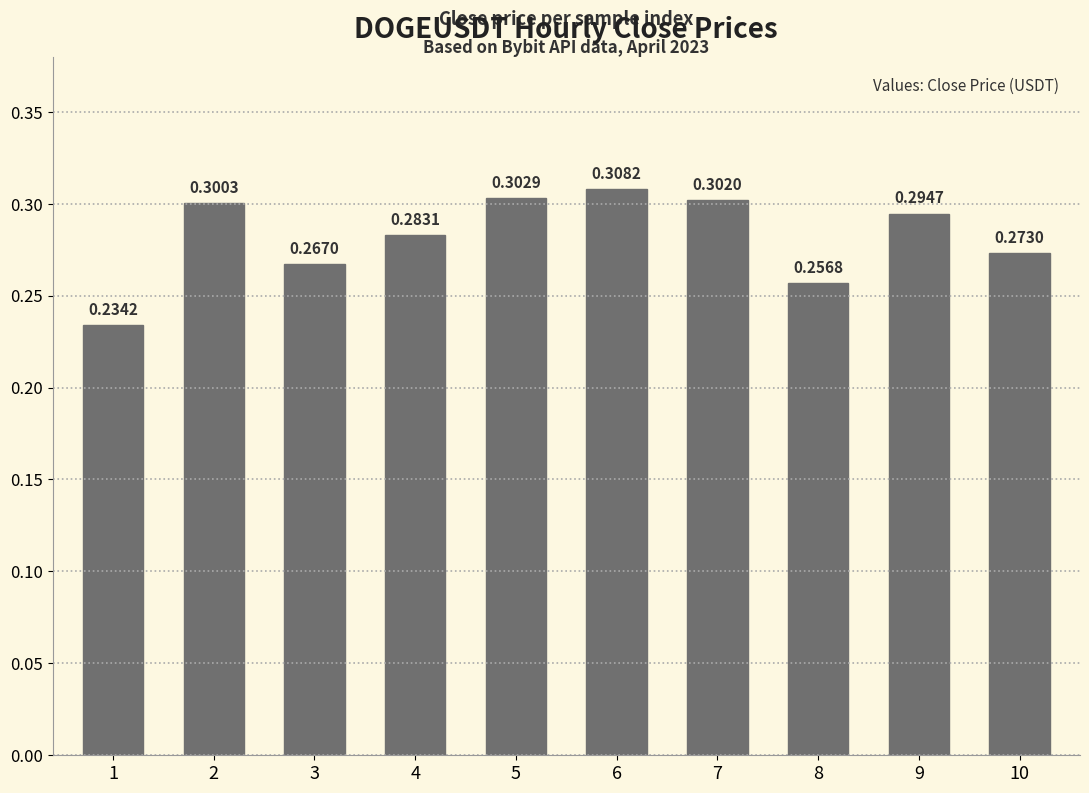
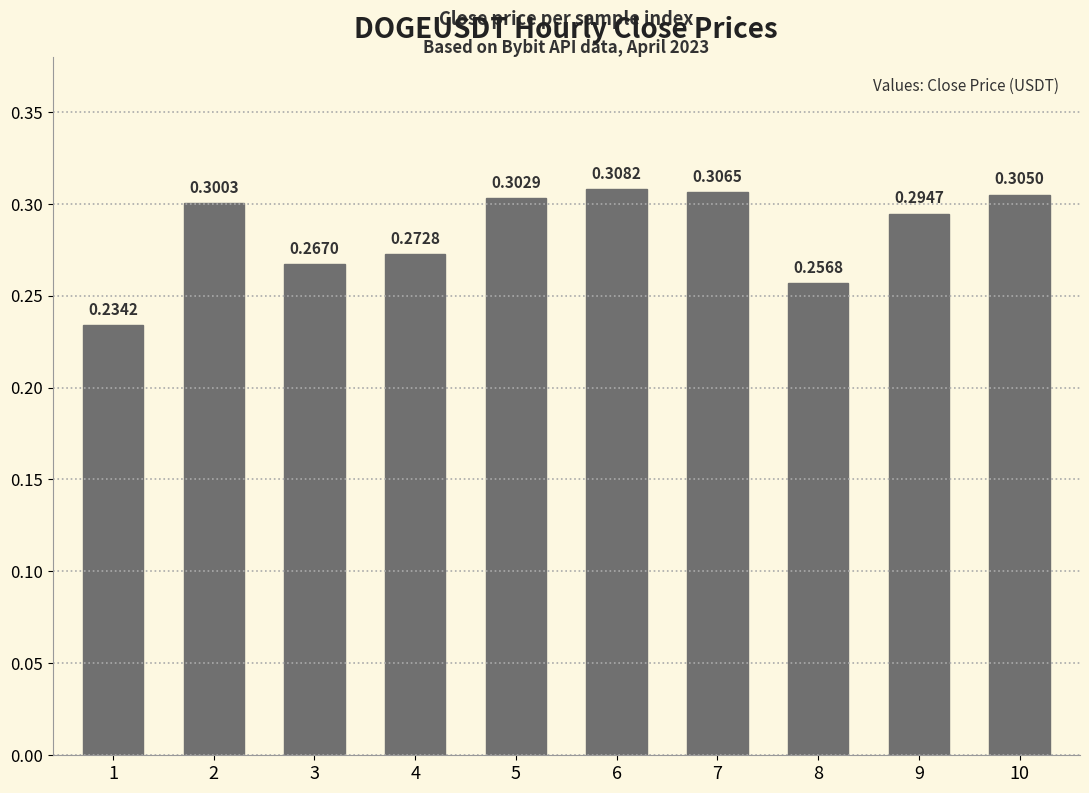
  {
    "1": 0.2342,
    "2": 0.3003,
    "3": 0.2670,
-   "4": 0.2831,
+   "4": 0.2728,
    "5": 0.3029,
    "6": 0.3082,
-   "7": 0.3020,
+   "7": 0.3065,
    "8": 0.2568,
    "9": 0.2947,
-   "10": 0.2730
+   "10": 0.3050
  }
